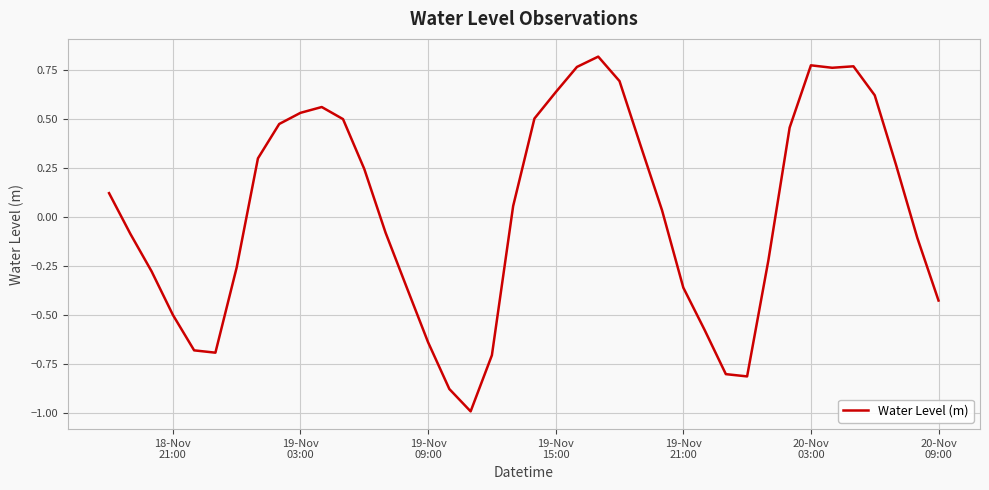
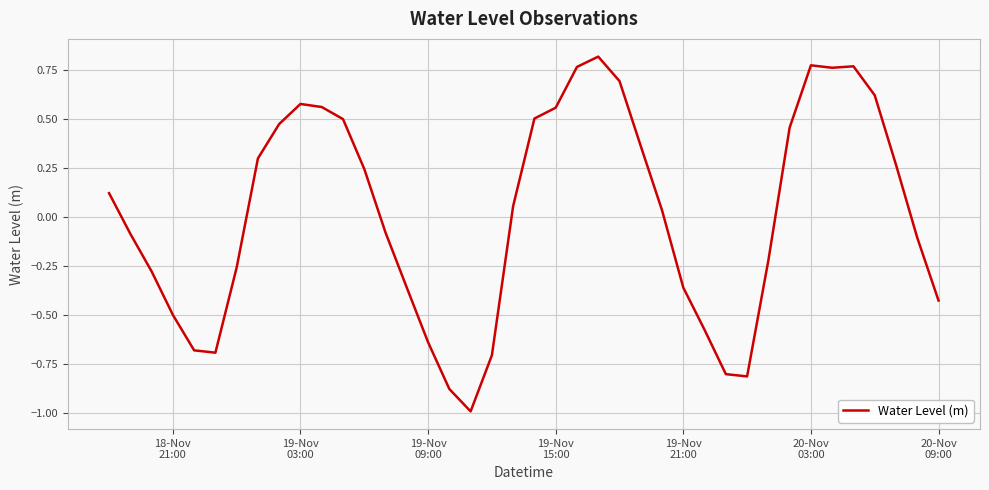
  {
    "18-Nov 21:00": -0.50,
-   "19-Nov 03:00": 0.53,
+   "19-Nov 03:00": 0.58,
    "19-Nov 09:00": -0.64,
-   "19-Nov 15:00": 0.64,
+   "19-Nov 15:00": 0.56,
    "19-Nov 21:00": -0.36,
    "20-Nov 03:00": 0.77,
    "20-Nov 09:00": -0.43
  }
